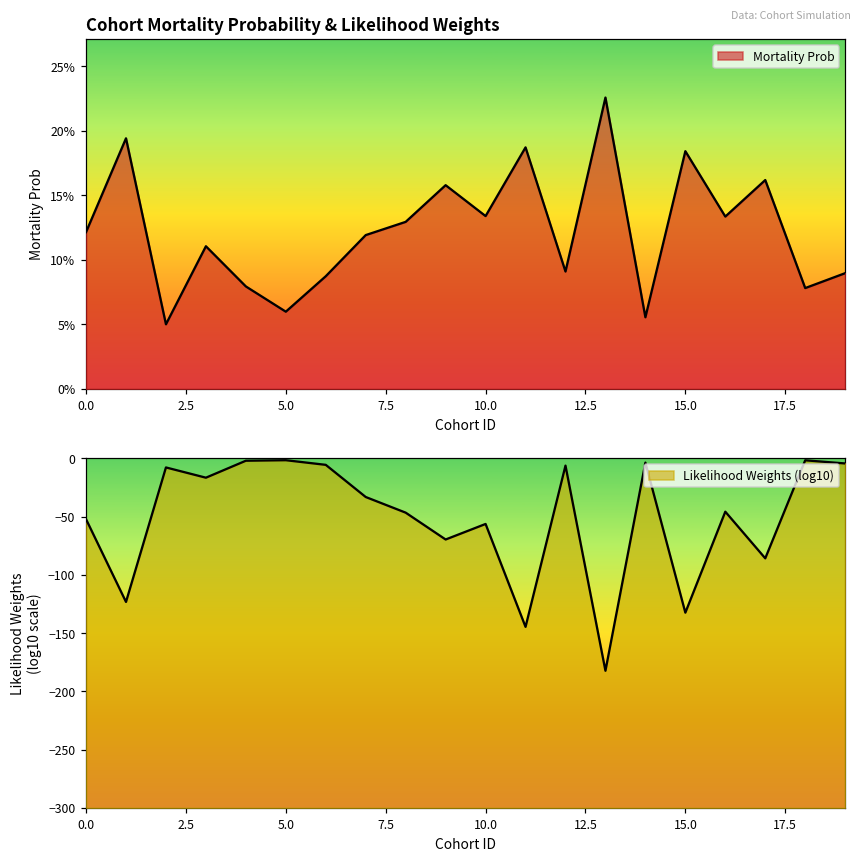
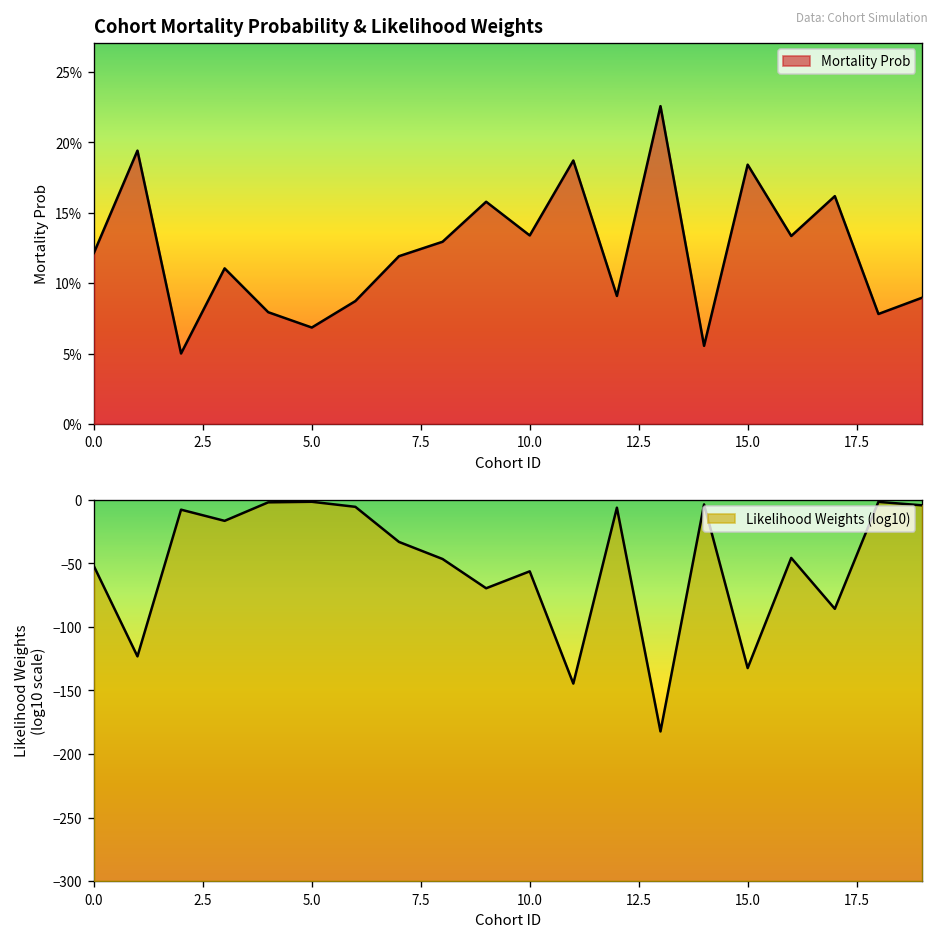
  {
    "Cohort Mortality Probability & Likelihood Weights": {
      "0.0": "12.1%",
-     "5.0": "6.0%",
+     "5.0": "6.8%",
      "10.0": "13.4%",
      "15.0": "18.4%"
    }
  }
